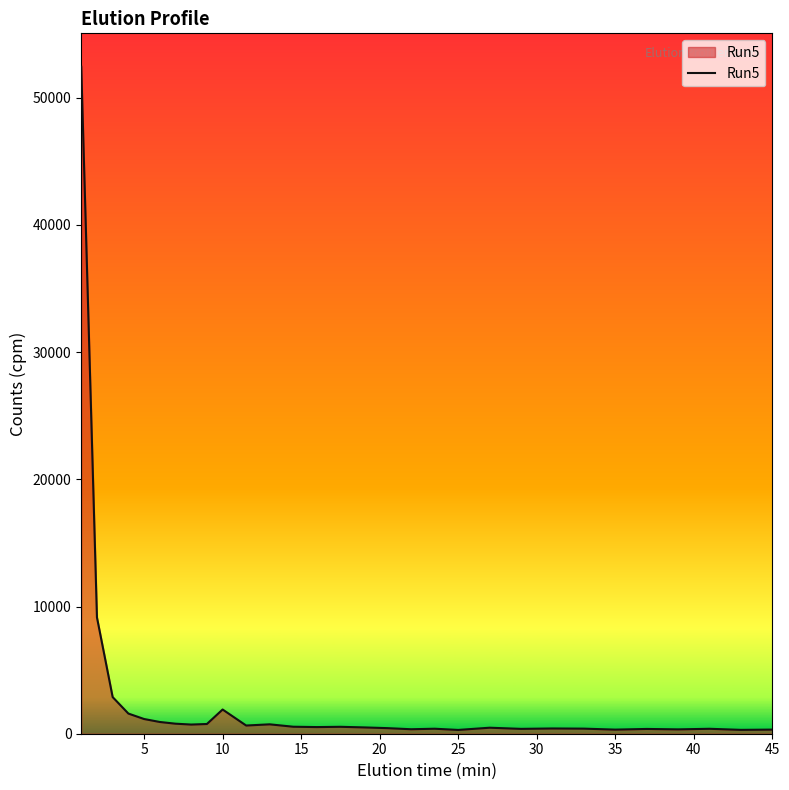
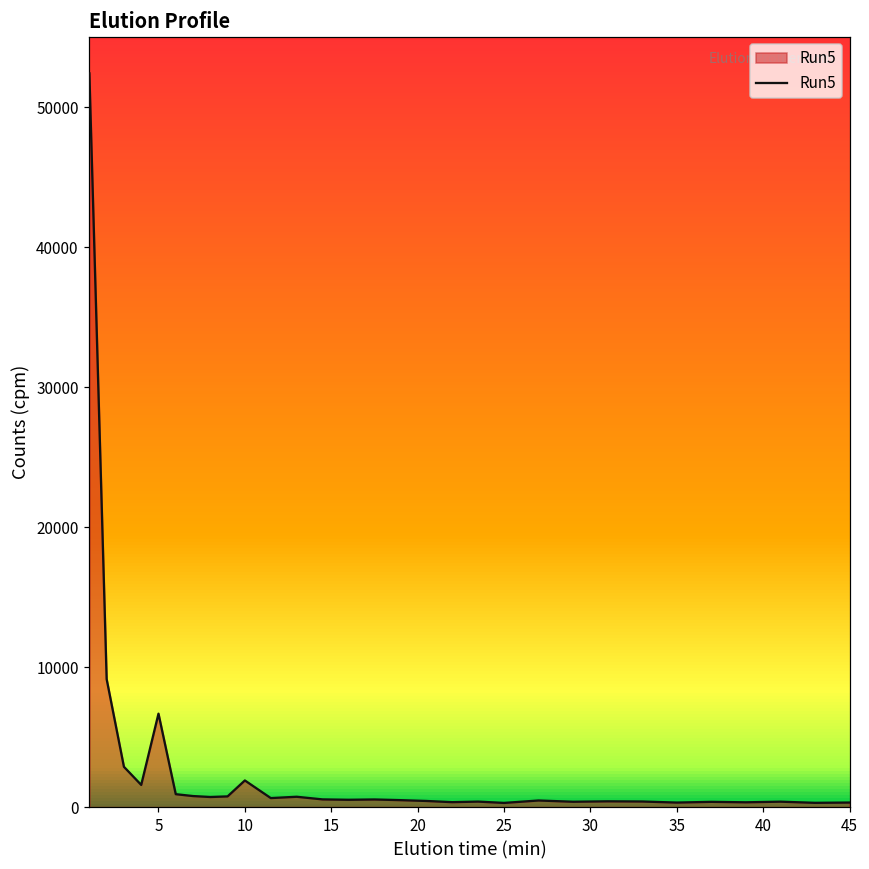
  {
-   "5": 1200,
+   "5": 6700,
    "10": 1900,
    "25": 300,
    "35": 300,
    "45": 300
  }
